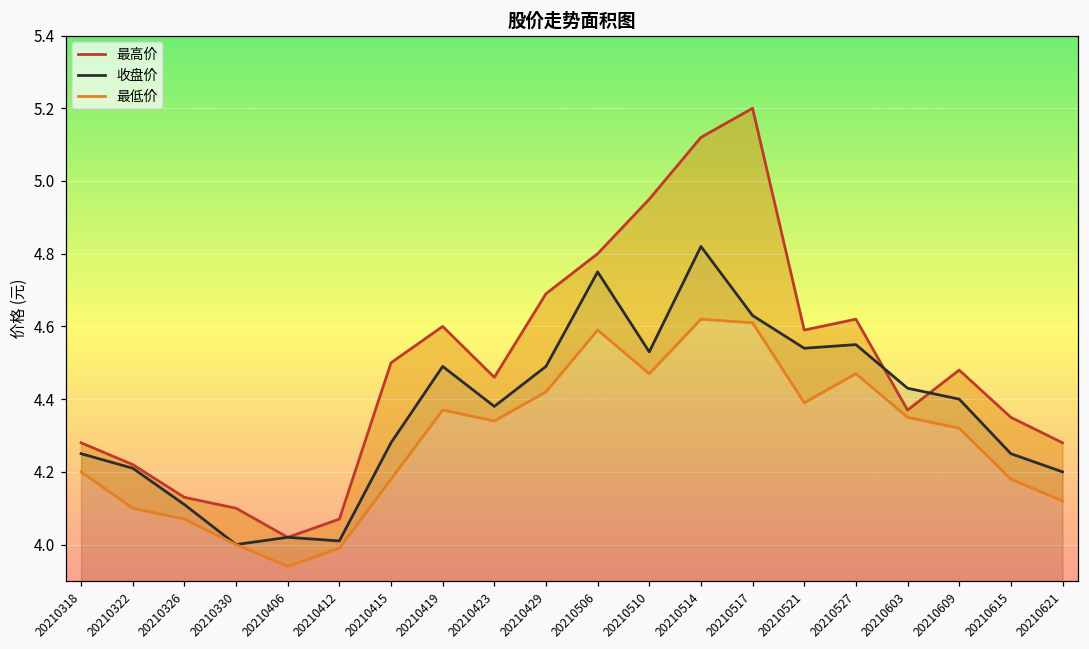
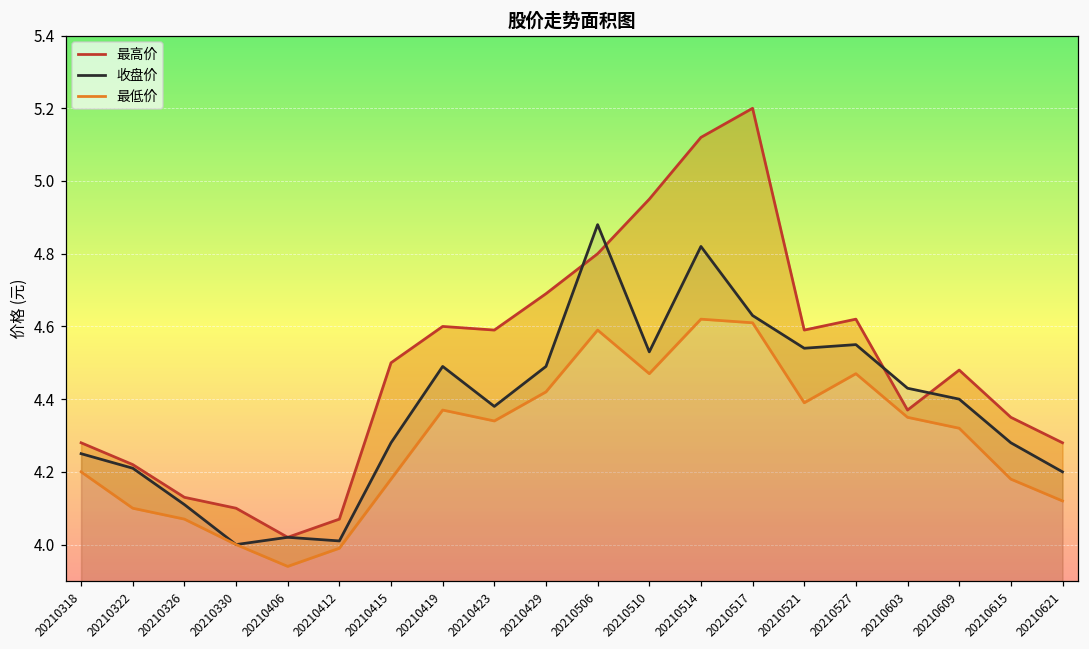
  {
    "最高价": {
      "20210318": 4.28,
      "20210322": 4.22,
      "20210326": 4.13,
      "20210330": 4.10,
      "20210412": 4.07,
      "20210415": 4.50,
      "20210419": 4.60,
-     "20210423": 4.46,
+     "20210423": 4.59,
      "20210429": 4.69,
      "20210506": 4.80,
      "20210510": 4.95,
      "20210514": 5.12,
      "20210517": 5.20,
      "20210521": 4.59,
      "20210527": 4.62,
      "20210603": 4.37,
      "20210609": 4.48,
      "20210615": 4.35,
      "20210621": 4.28
    },
    "收盘价": {
      "20210318": 4.25,
      "20210322": 4.21,
      "20210326": 4.11,
      "20210412": 4.01,
      "20210415": 4.28,
      "20210419": 4.49,
      "20210423": 4.38,
      "20210429": 4.49,
-     "20210506": 4.75,
+     "20210506": 4.88,
      "20210510": 4.53,
      "20210514": 4.82,
      "20210517": 4.63,
      "20210521": 4.54,
      "20210527": 4.55,
      "20210603": 4.43,
      "20210609": 4.40,
-     "20210615": 4.25,
+     "20210615": 4.28,
      "20210621": 4.20
    },
    "最低价": {
      "20210318": 4.20,
      "20210322": 4.10,
      "20210326": 4.07,
      "20210406": 3.94,
      "20210412": 3.99,
      "20210415": 4.18,
      "20210419": 4.37,
      "20210423": 4.34,
      "20210429": 4.42,
      "20210506": 4.59,
      "20210510": 4.47,
      "20210514": 4.62,
      "20210517": 4.61,
      "20210521": 4.39,
      "20210527": 4.47,
      "20210603": 4.35,
      "20210609": 4.32,
      "20210615": 4.18,
      "20210621": 4.12
    }
  }
